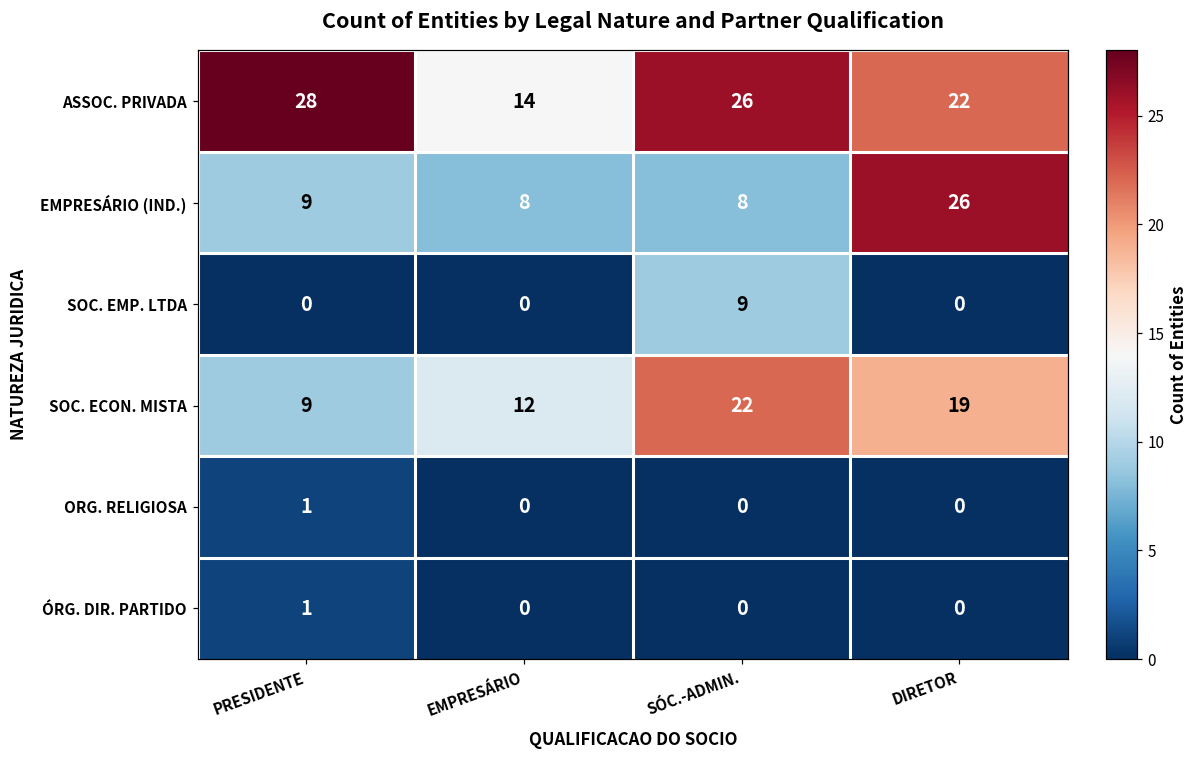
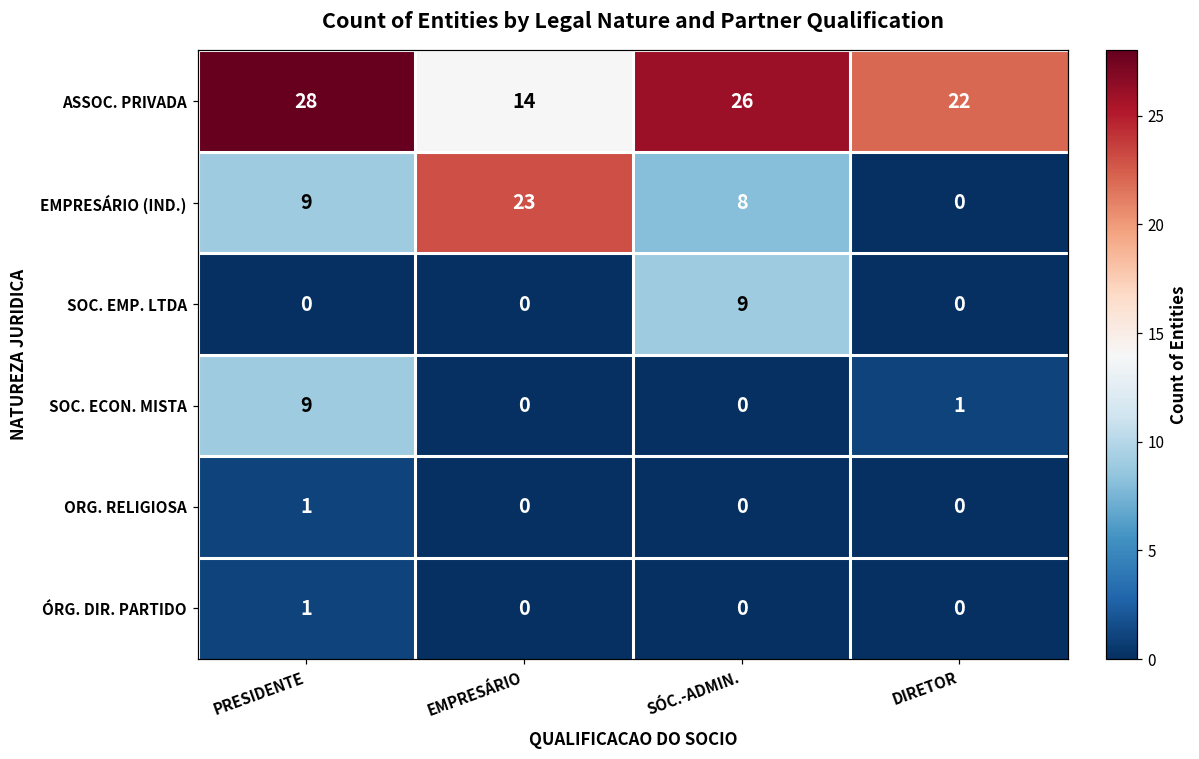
  {
    "ASSOC. PRIVADA": {
      "PRESIDENTE": 28,
      "EMPRESÁRIO": 14,
      "SÓC.-ADMIN.": 26,
      "DIRETOR": 22
    },
    "EMPRESÁRIO (IND.)": {
      "PRESIDENTE": 9,
-     "EMPRESÁRIO": 8,
+     "EMPRESÁRIO": 23,
      "SÓC.-ADMIN.": 8,
-     "DIRETOR": 26
+     "DIRETOR": 0
    },
    "SOC. EMP. LTDA": {
      "PRESIDENTE": 0,
      "EMPRESÁRIO": 0,
      "SÓC.-ADMIN.": 9,
      "DIRETOR": 0
    },
    "SOC. ECON. MISTA": {
      "PRESIDENTE": 9,
-     "EMPRESÁRIO": 12,
-     "SÓC.-ADMIN.": 22,
-     "DIRETOR": 19
+     "EMPRESÁRIO": 0,
+     "SÓC.-ADMIN.": 0,
+     "DIRETOR": 1
    },
    "ORG. RELIGIOSA": {
      "PRESIDENTE": 1,
      "EMPRESÁRIO": 0,
      "SÓC.-ADMIN.": 0,
      "DIRETOR": 0
    },
    "ÓRG. DIR. PARTIDO": {
      "PRESIDENTE": 1,
      "EMPRESÁRIO": 0,
      "SÓC.-ADMIN.": 0,
      "DIRETOR": 0
    }
  }
